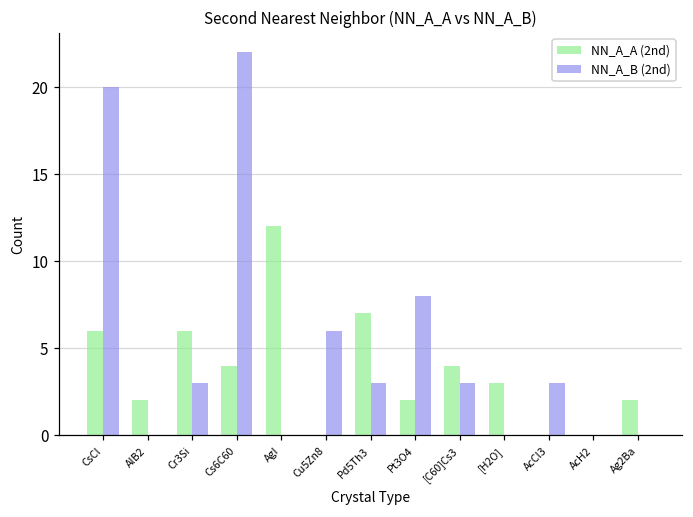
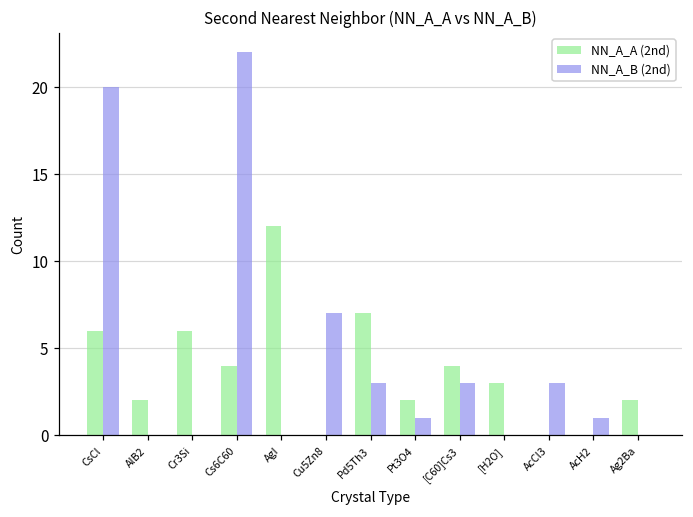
  {
    "NN_A_A (2nd)": {
      "CsCl": 6,
      "AlB2": 2,
      "Cr3Si": 6,
      "Cs6C60": 4,
      "AgI": 12,
      "Cu5Zn8": 0,
      "Pd5Th3": 7,
      "Pt3O4": 2,
      "[C60]Cs3": 4,
      "[H2O]": 3,
      "AcCl3": 0,
      "AcH2": 0,
      "Ag2Ba": 2
    },
    "NN_A_B (2nd)": {
      "CsCl": 20,
      "AlB2": 0,
-     "Cr3Si": 3,
+     "Cr3Si": 0,
      "Cs6C60": 22,
      "AgI": 0,
-     "Cu5Zn8": 6,
+     "Cu5Zn8": 7,
      "Pd5Th3": 3,
-     "Pt3O4": 8,
+     "Pt3O4": 1,
      "[C60]Cs3": 3,
      "[H2O]": 0,
      "AcCl3": 3,
-     "AcH2": 0,
+     "AcH2": 1,
      "Ag2Ba": 0
    }
  }
